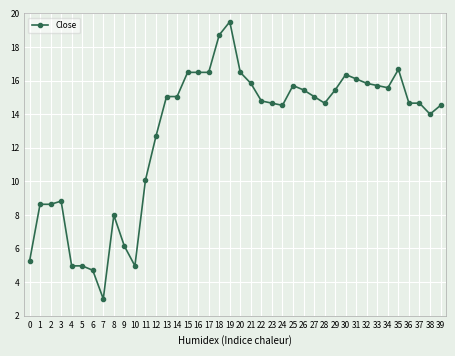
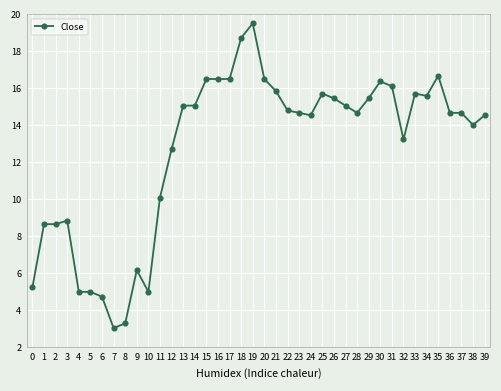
  {
    "0": 5.2,
    "1": 8.6,
    "2": 8.6,
    "3": 8.8,
    "4": 5.0,
    "5": 5.0,
    "6": 4.7,
    "7": 3.0,
-   "8": 8.0,
+   "8": 3.3,
    "9": 6.1,
    "10": 5.0,
    "11": 10.1,
    "12": 12.7,
    "13": 15.0,
    "14": 15.0,
    "15": 16.5,
    "16": 16.5,
    "17": 16.5,
    "18": 18.7,
    "19": 19.5,
    "20": 16.5,
    "21": 15.8,
    "22": 14.8,
    "23": 14.7,
    "24": 14.5,
    "25": 15.7,
    "26": 15.4,
    "27": 15.0,
    "28": 14.7,
    "29": 15.4,
    "30": 16.4,
    "31": 16.1,
-   "32": 15.8,
+   "32": 13.2,
    "33": 15.7,
    "34": 15.6,
    "35": 16.7,
    "36": 14.7,
    "37": 14.7,
    "38": 14.0,
    "39": 14.5
  }
